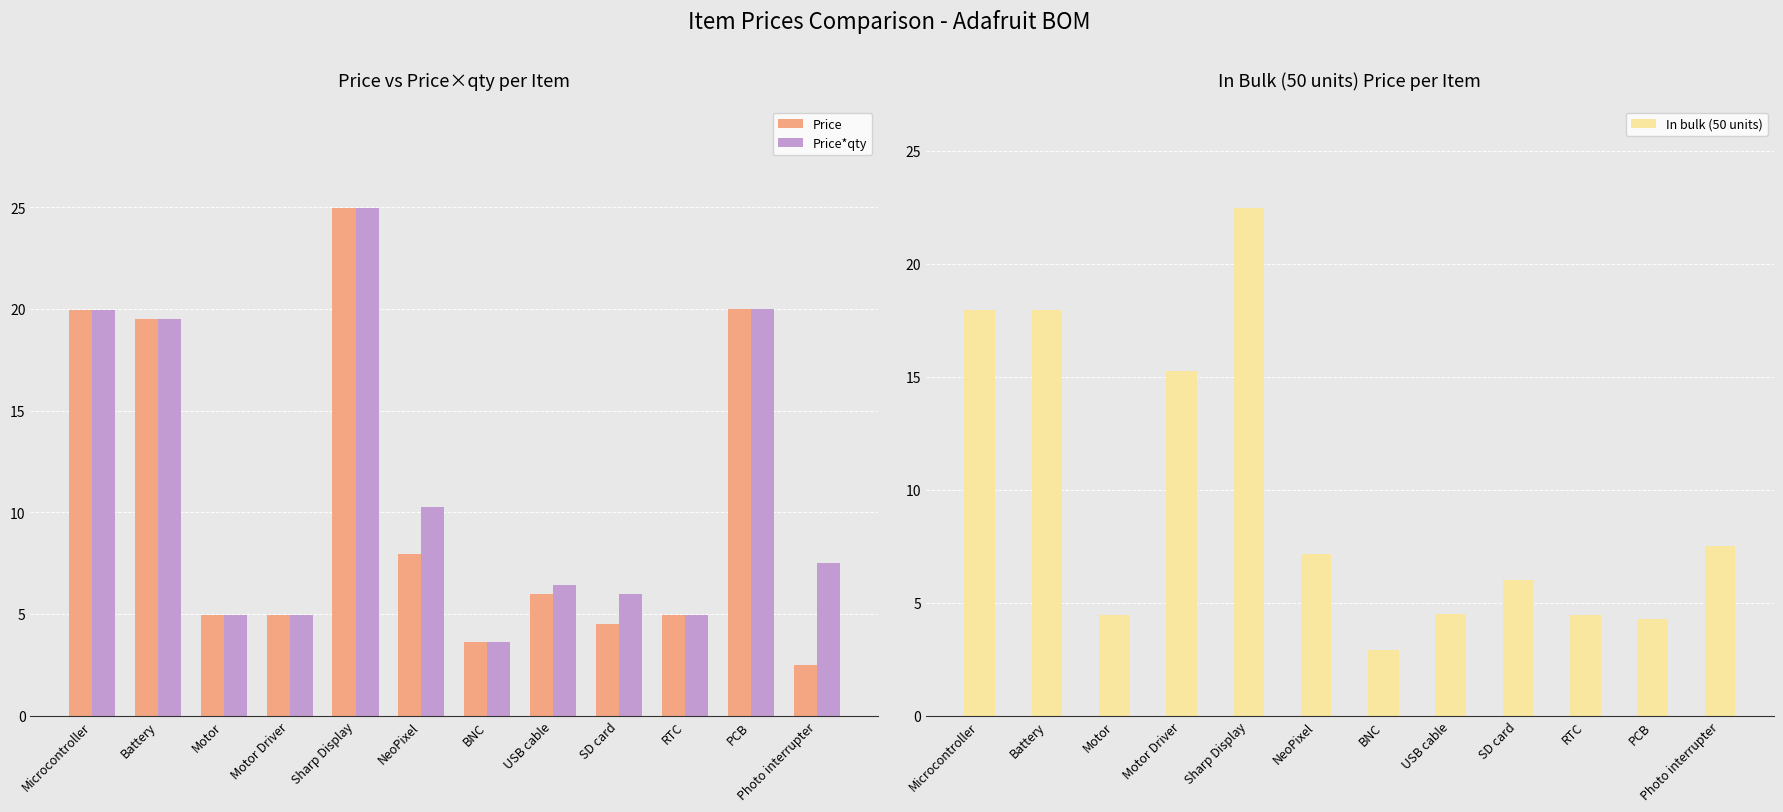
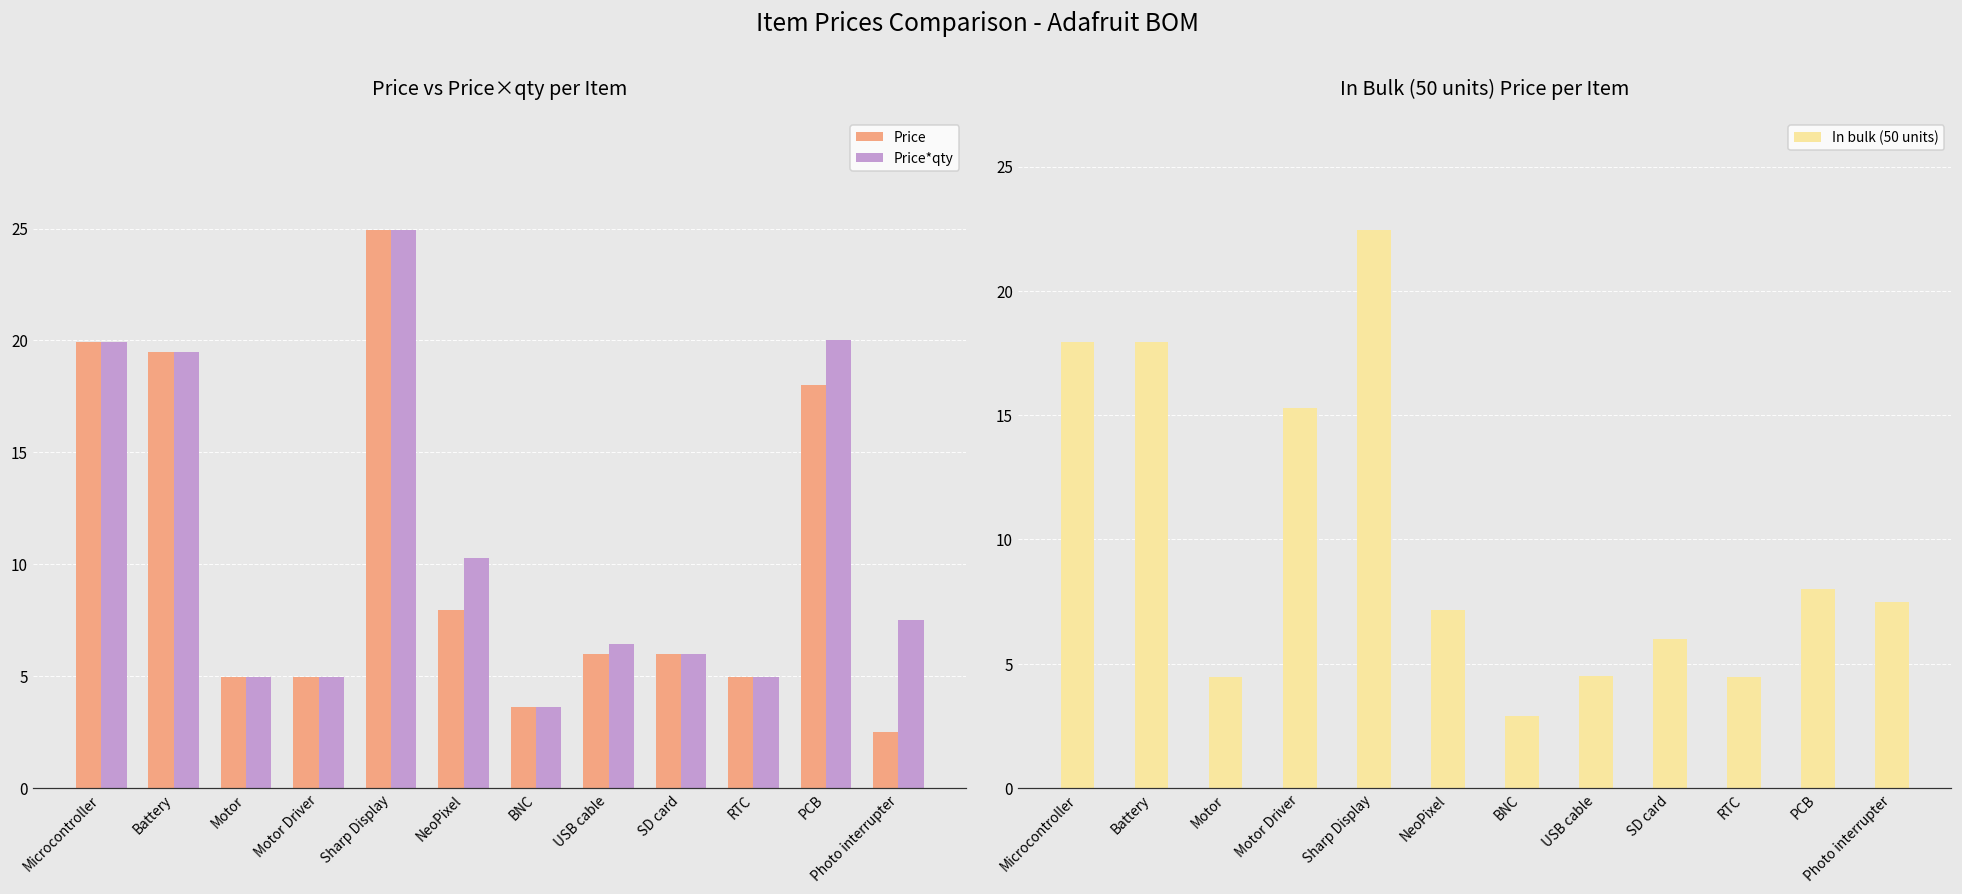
  {
    "Price vs Price×qty per Item": {
      "Price": {
        "Microcontroller": 20.0,
        "Battery": 19.5,
        "Motor": 5.0,
        "Motor Driver": 5.0,
        "Sharp Display": 25.0,
        "NeoPixel": 8.0,
        "BNC": 3.6,
        "USB cable": 6.0,
-       "SD card": 4.5,
+       "SD card": 6.0,
        "RTC": 5.0,
-       "PCB": 20,
+       "PCB": 18,
        "Photo interrupter": 2.5
      },
      "Price*qty": {
        "Microcontroller": 20.0,
        "Battery": 19.5,
        "Motor": 5.0,
        "Motor Driver": 5.0,
        "Sharp Display": 25.0,
        "NeoPixel": 10.3,
        "BNC": 3.6,
        "USB cable": 6.4,
        "SD card": 6.0,
        "RTC": 5.0,
        "PCB": 20.0,
        "Photo interrupter": 7.5
      }
    },
    "In Bulk (50 units) Price per Item": {
      "Microcontroller": 18.0,
      "Battery": 18.0,
      "Motor": 4.5,
      "Motor Driver": 15.3,
      "Sharp Display": 22.5,
      "NeoPixel": 7.2,
      "BNC": 2.9,
      "USB cable": 4.5,
      "SD card": 6.0,
      "RTC": 4.5,
-     "PCB": 4.3,
+     "PCB": 8.0,
      "Photo interrupter": 7.5
    }
  }
